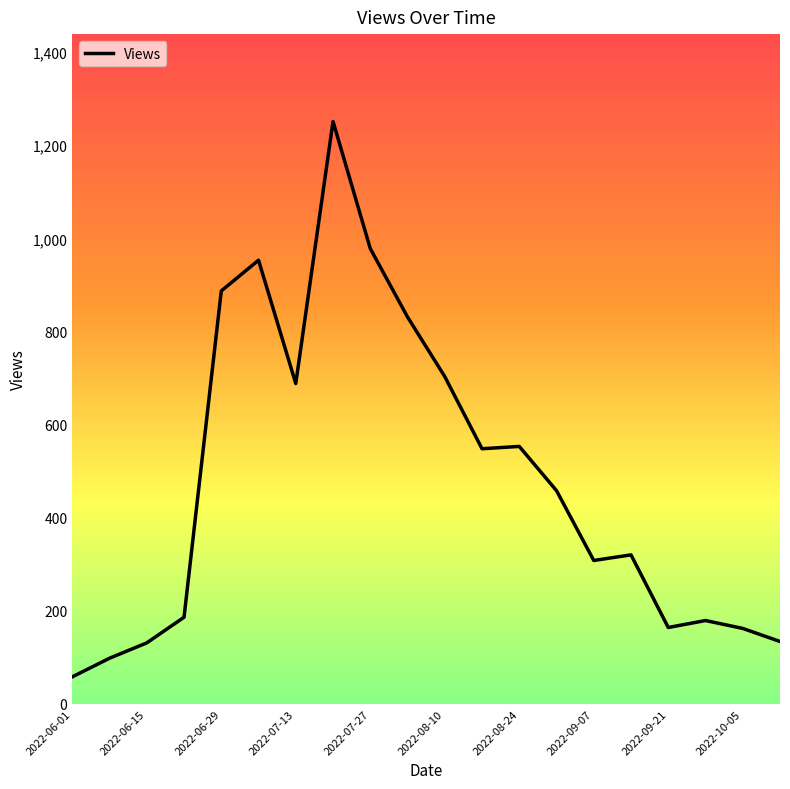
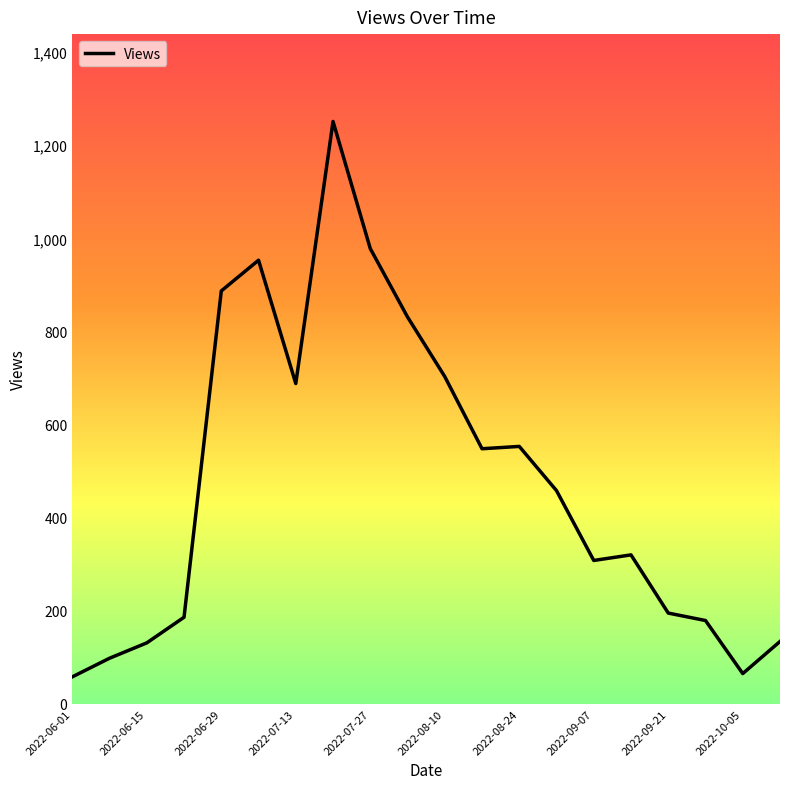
  {
    "2022-06-01": 60,
    "2022-06-15": 130,
    "2022-06-29": 890,
    "2022-07-13": 690,
    "2022-07-27": 980,
    "2022-08-10": 700,
    "2022-08-24": 550,
    "2022-09-07": 310,
-   "2022-09-21": 160,
-   "2022-10-05": 160
+   "2022-09-21": 200,
+   "2022-10-05": 70
  }
